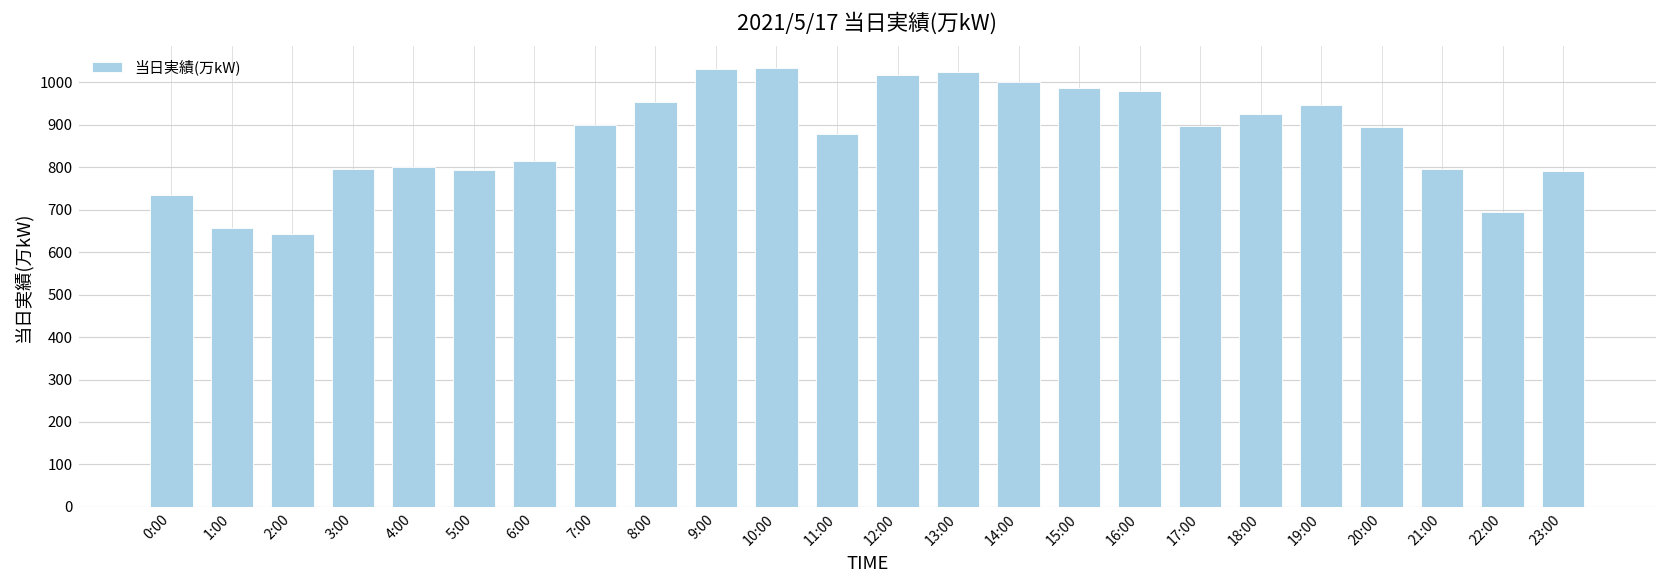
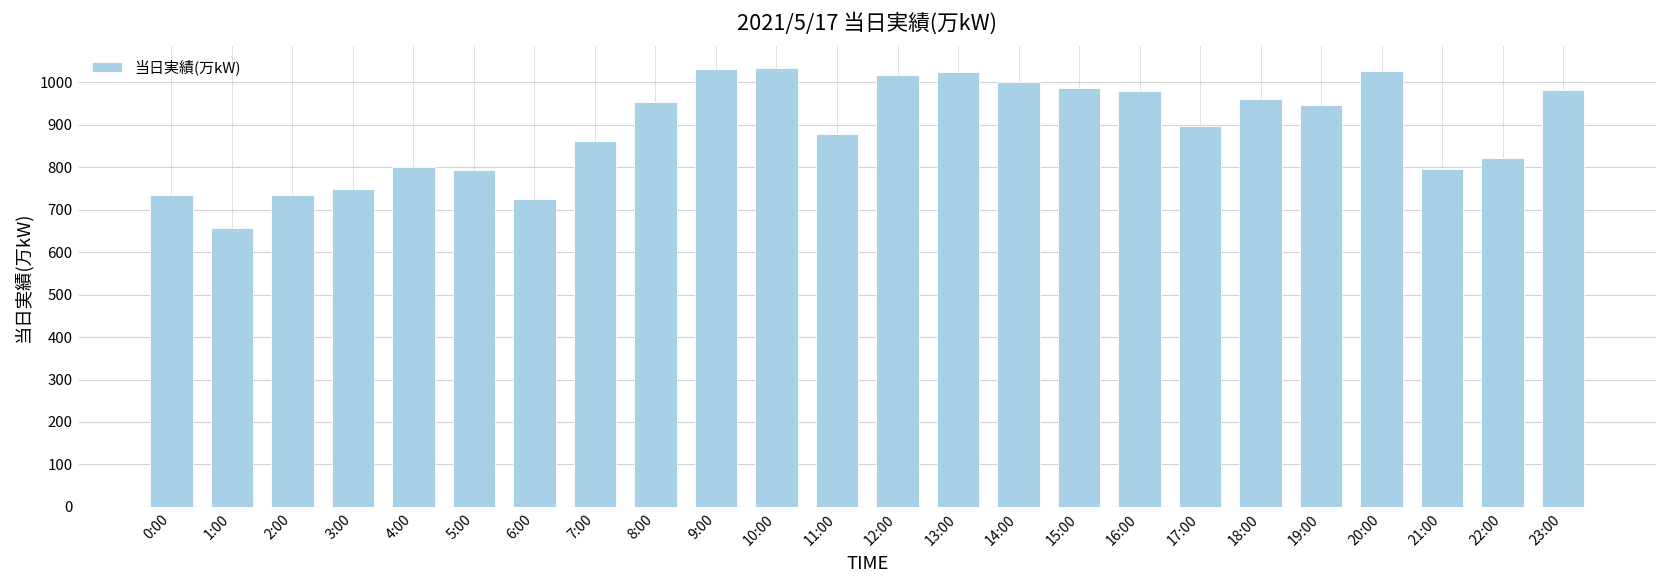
  {
    "0:00": 730,
    "1:00": 660,
-   "2:00": 640,
-   "3:00": 800,
+   "2:00": 740,
+   "3:00": 750,
    "4:00": 800,
    "5:00": 790,
-   "6:00": 820,
-   "7:00": 900,
+   "6:00": 730,
+   "7:00": 860,
    "8:00": 950,
    "9:00": 1030,
    "10:00": 1030,
    "11:00": 880,
    "12:00": 1020,
    "13:00": 1030,
    "14:00": 1000,
    "15:00": 990,
    "16:00": 980,
    "17:00": 900,
-   "18:00": 930,
+   "18:00": 960,
    "19:00": 950,
-   "20:00": 900,
+   "20:00": 1030,
    "21:00": 800,
-   "22:00": 690,
-   "23:00": 790
+   "22:00": 820,
+   "23:00": 980
  }
